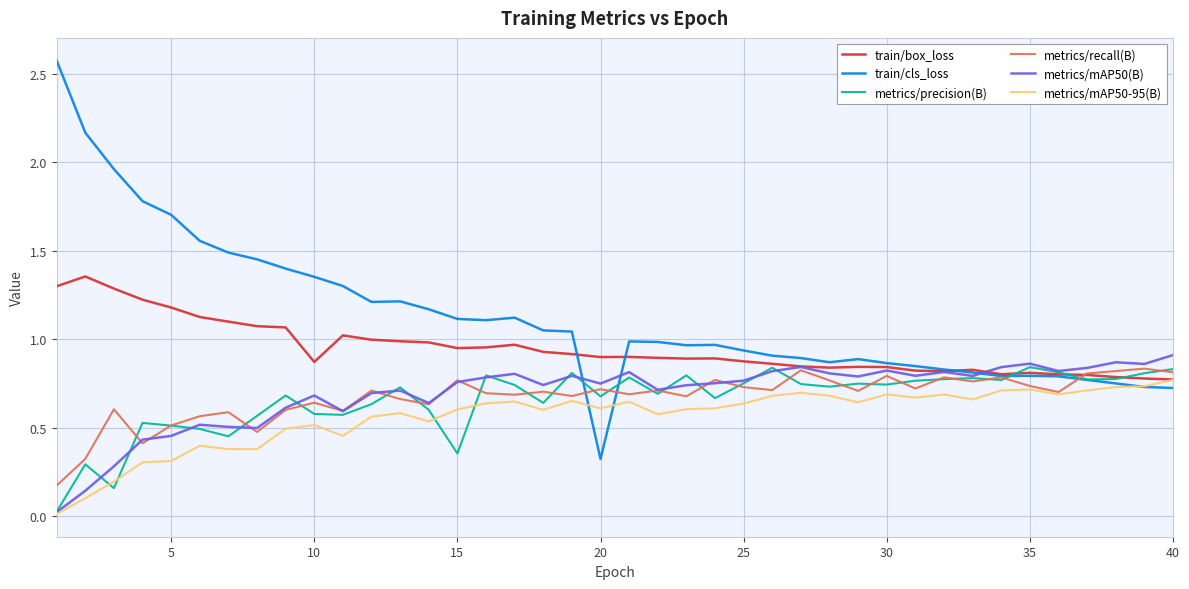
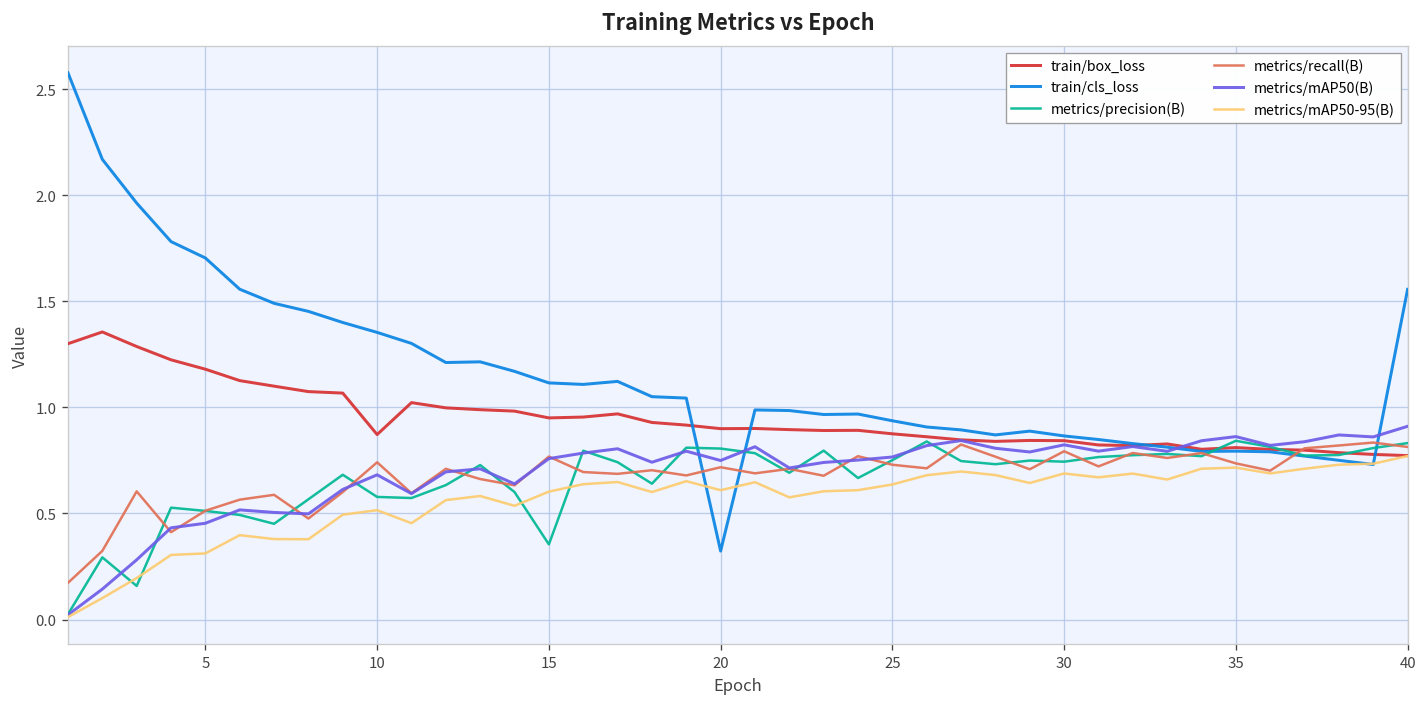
  {
    "train/box_loss": {
      "5": 1.18,
      "10": 0.87,
      "15": 0.95,
      "20": 0.90,
      "25": 0.88,
      "30": 0.84,
      "35": 0.81
    },
    "train/cls_loss": {
      "5": 1.70,
      "10": 1.35,
      "15": 1.12,
      "20": 0.32,
      "25": 0.94,
      "30": 0.87,
      "35": 0.79,
-     "40": 0.72
+     "40": 1.56
    },
    "metrics/precision(B)": {
      "10": 0.58,
      "15": 0.35,
-     "20": 0.68,
+     "20": 0.81,
      "25": 0.75,
      "30": 0.74,
      "35": 0.84,
      "40": 0.83
    },
    "metrics/recall(B)": {
-     "10": 0.64,
+     "10": 0.74,
      "20": 0.72,
      "25": 0.73,
      "30": 0.79,
      "35": 0.74,
      "40": 0.81
    },
    "metrics/mAP50(B)": {
      "5": 0.45,
      "10": 0.68,
      "20": 0.75,
      "25": 0.77,
      "30": 0.82,
      "35": 0.86,
      "40": 0.91
    },
    "metrics/mAP50-95(B)": {
      "5": 0.31,
      "10": 0.52,
      "15": 0.60,
      "20": 0.61,
      "25": 0.64,
      "30": 0.69,
      "35": 0.72
    }
  }
